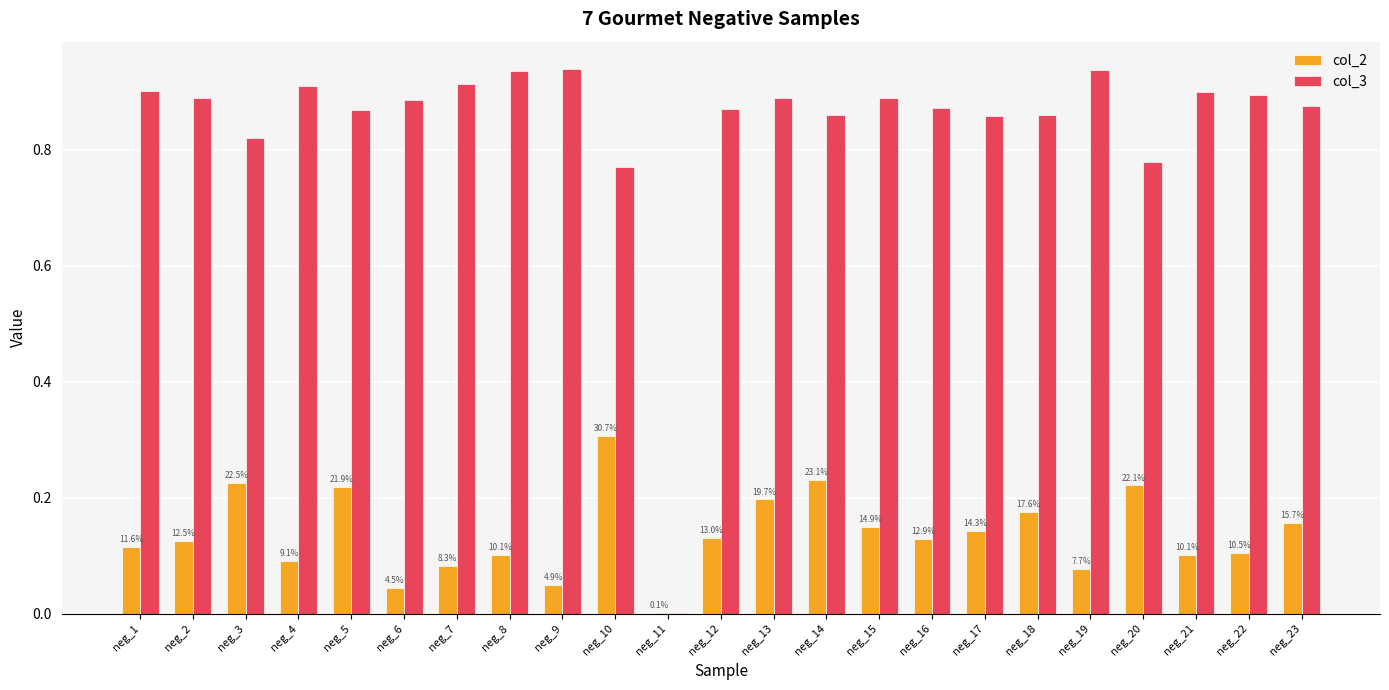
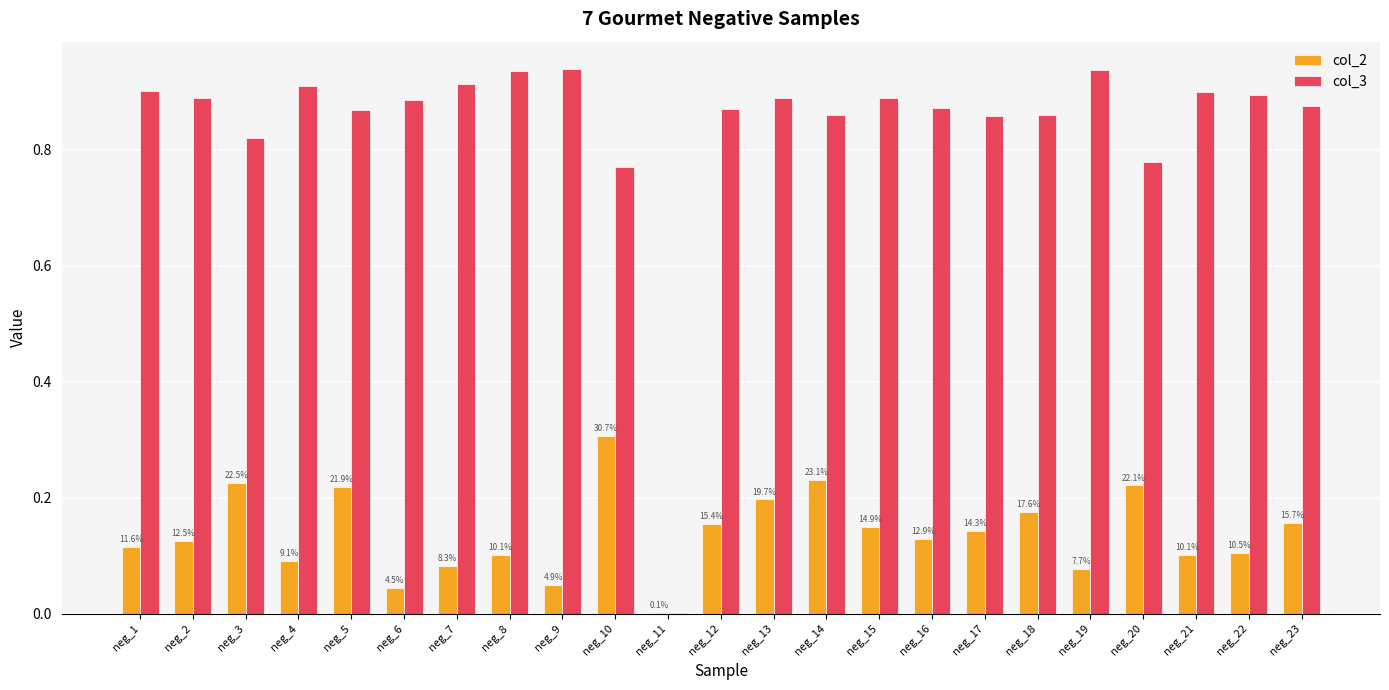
  {
    "col_2": {
      "neg_1": "11.6%",
      "neg_2": "12.5%",
      "neg_3": "22.5%",
      "neg_4": "9.1%",
      "neg_5": "21.9%",
      "neg_6": "4.5%",
      "neg_7": "8.3%",
      "neg_8": "10.1%",
      "neg_9": "4.9%",
      "neg_10": "30.7%",
      "neg_11": "0.1%",
-     "neg_12": "13.0%",
+     "neg_12": "15.4%",
      "neg_13": "19.7%",
      "neg_14": "23.1%",
      "neg_15": "14.9%",
      "neg_16": "12.9%",
      "neg_17": "14.3%",
      "neg_18": "17.6%",
      "neg_19": "7.7%",
      "neg_20": "22.1%",
      "neg_21": "10.1%",
      "neg_22": "10.5%",
      "neg_23": "15.7%"
    },
    "col_3": {
      "neg_1": "0.90",
      "neg_2": "0.89",
      "neg_3": "0.82",
      "neg_4": "0.91",
      "neg_5": "0.87",
      "neg_6": "0.89",
      "neg_7": "0.91",
      "neg_8": "0.94",
      "neg_9": "0.94",
      "neg_10": "0.77",
      "neg_12": "0.87",
      "neg_13": "0.89",
      "neg_14": "0.86",
      "neg_15": "0.89",
      "neg_16": "0.87",
      "neg_17": "0.86",
      "neg_18": "0.86",
      "neg_19": "0.94",
      "neg_20": "0.78",
      "neg_21": "0.90",
      "neg_22": "0.89",
      "neg_23": "0.87"
    }
  }
